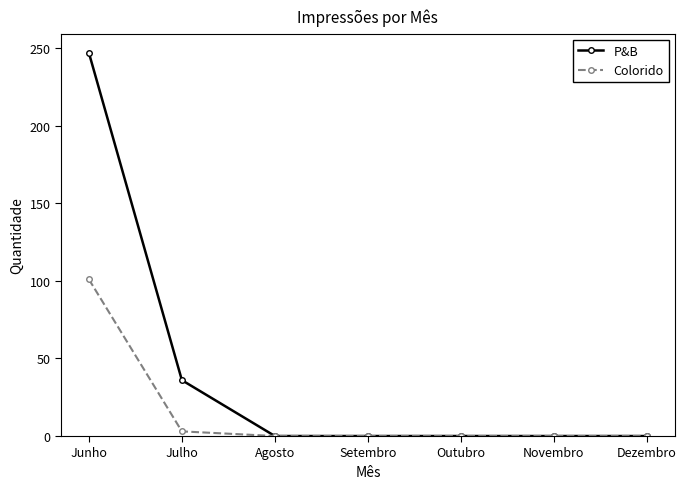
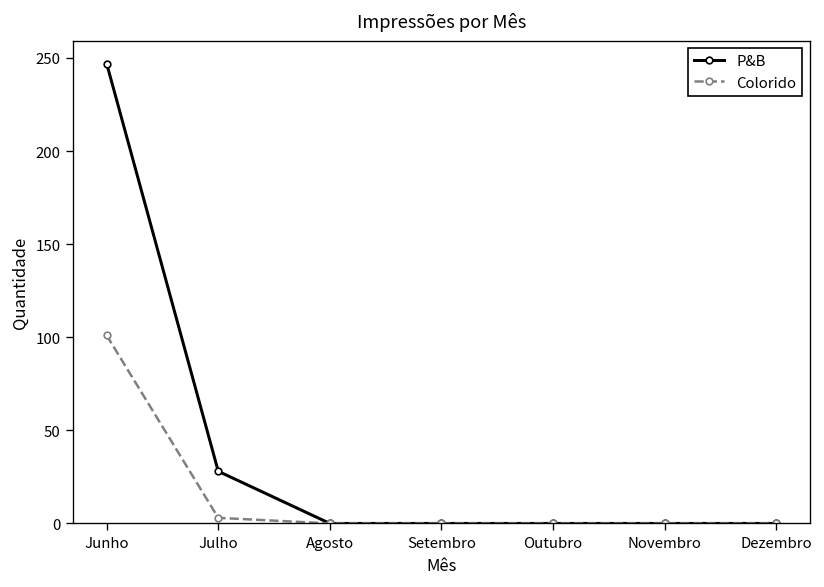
  {
    "P&B": {
      "Junho": 247,
-     "Julho": 36
+     "Julho": 28
    },
    "Colorido": {
      "Junho": 101,
      "Julho": 3
    }
  }
